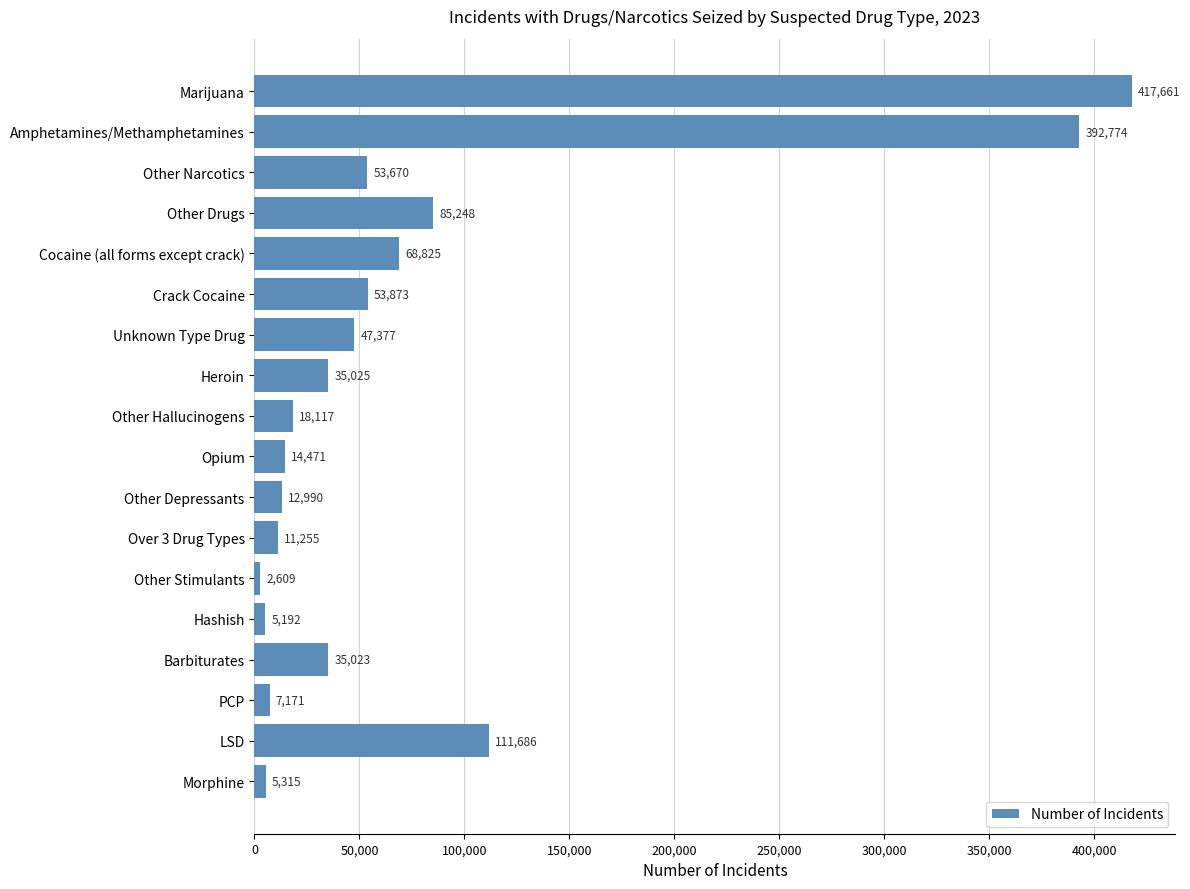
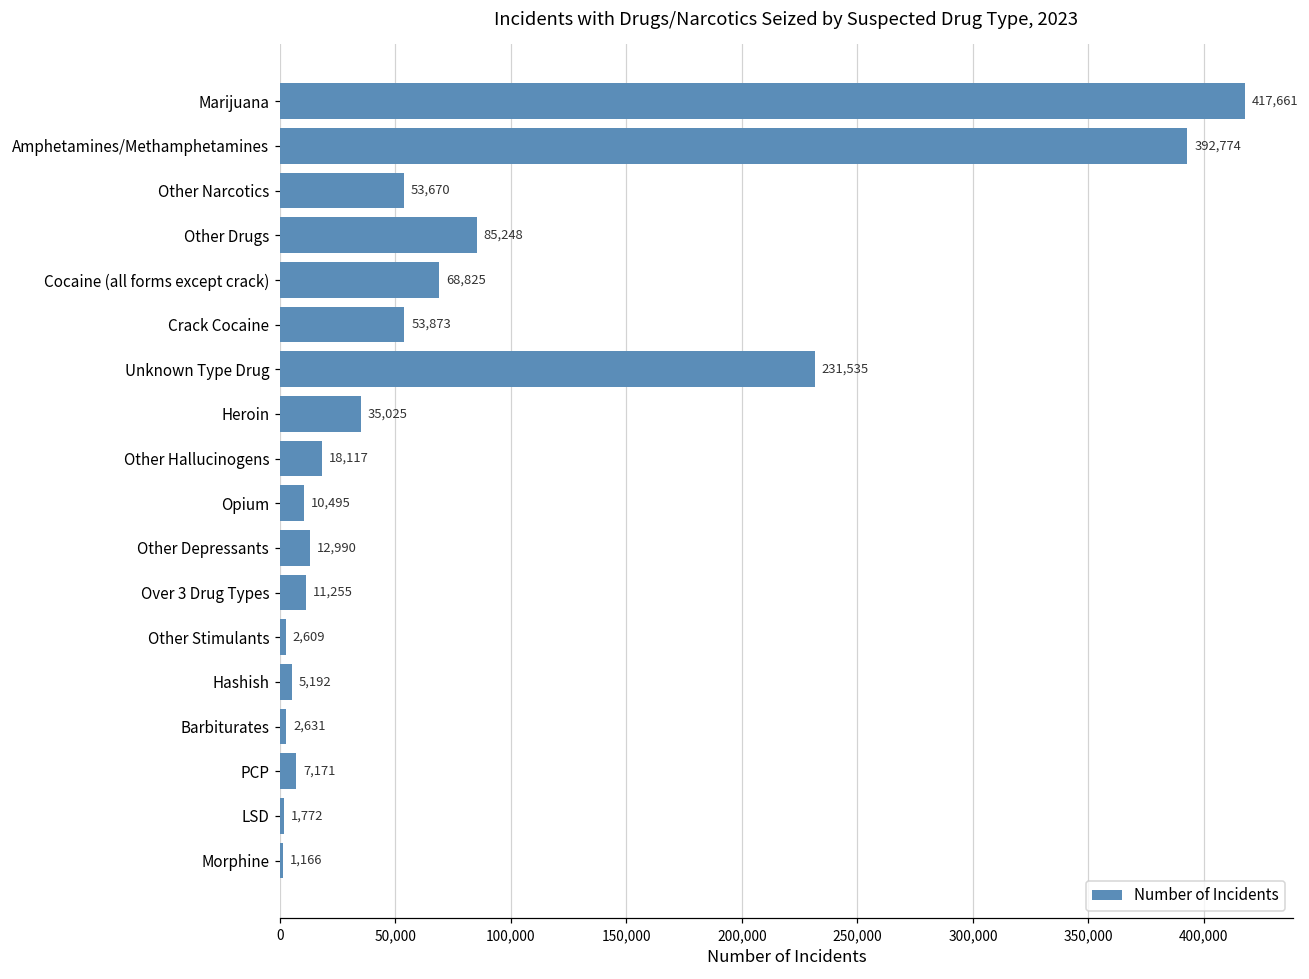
  {
    "Marijuana": "417,661",
    "Amphetamines/Methamphetamines": "392,774",
    "Other Narcotics": "53,670",
    "Other Drugs": "85,248",
    "Cocaine (all forms except crack)": "68,825",
    "Crack Cocaine": "53,873",
-   "Unknown Type Drug": "47,377",
+   "Unknown Type Drug": "231,535",
    "Heroin": "35,025",
    "Other Hallucinogens": "18,117",
-   "Opium": "14,471",
+   "Opium": "10,495",
    "Other Depressants": "12,990",
    "Over 3 Drug Types": "11,255",
    "Other Stimulants": "2,609",
    "Hashish": "5,192",
-   "Barbiturates": "35,023",
+   "Barbiturates": "2,631",
    "PCP": "7,171",
-   "LSD": "111,686",
-   "Morphine": "5,315"
+   "LSD": "1,772",
+   "Morphine": "1,166"
  }
